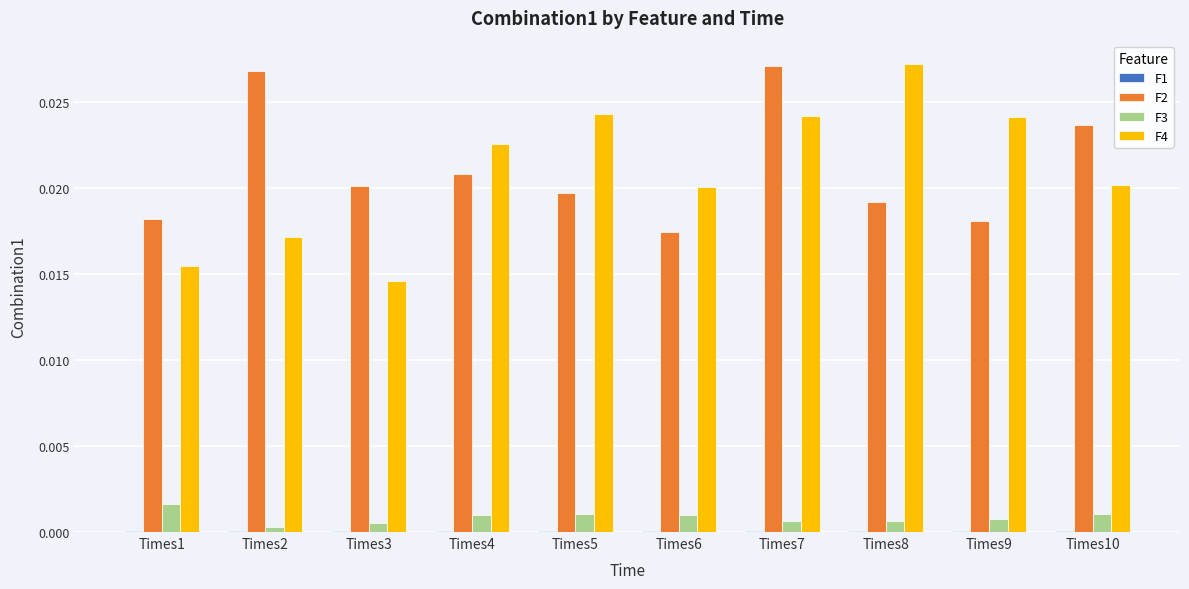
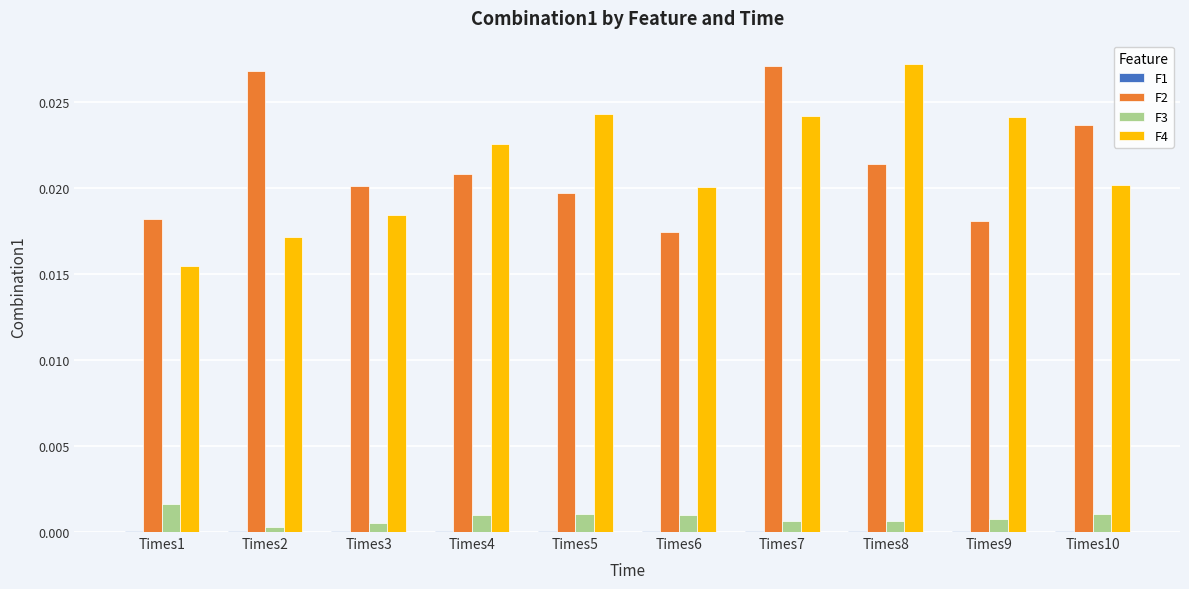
  {
    "F2": {
      "Times1": 0.0182,
      "Times2": 0.0268,
      "Times3": 0.0201,
      "Times4": 0.0208,
      "Times5": 0.0197,
      "Times6": 0.0174,
      "Times7": 0.0271,
-     "Times8": 0.0192,
+     "Times8": 0.0214,
      "Times9": 0.0181,
      "Times10": 0.0237
    },
    "F3": {
      "Times1": 0.0016,
      "Times2": 0.0003,
      "Times3": 0.0005,
      "Times4": 0.0010,
      "Times5": 0.0011,
      "Times6": 0.0010,
      "Times7": 0.0006,
      "Times8": 0.0006,
      "Times9": 0.0007,
      "Times10": 0.0011
    },
    "F4": {
      "Times1": 0.0155,
      "Times2": 0.0171,
-     "Times3": 0.0146,
+     "Times3": 0.0184,
      "Times4": 0.0225,
      "Times5": 0.0243,
      "Times6": 0.0200,
      "Times7": 0.0242,
      "Times8": 0.0272,
      "Times9": 0.0241,
      "Times10": 0.0202
    }
  }
